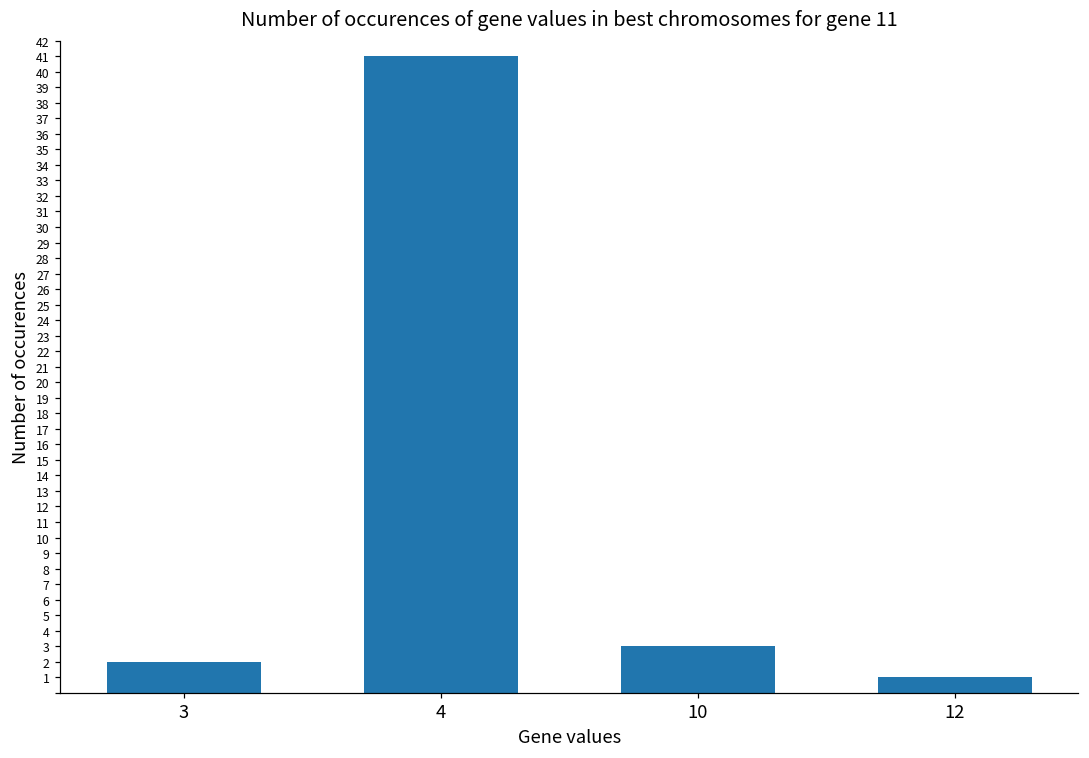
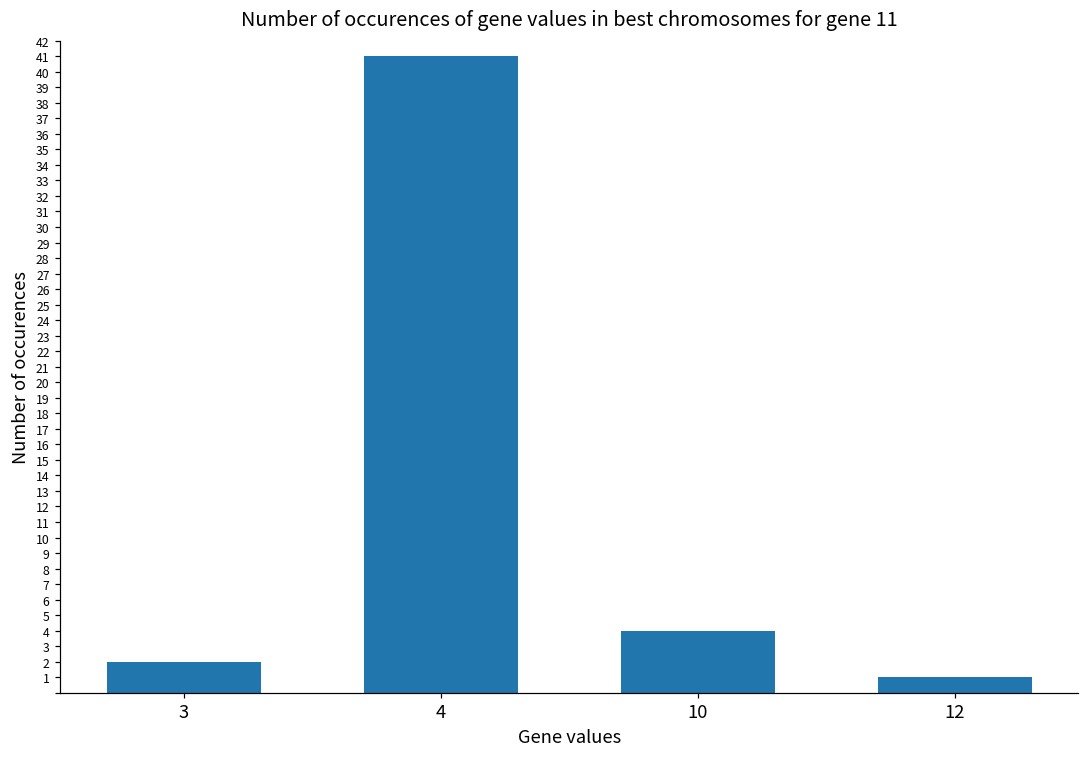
  {
    "3": 2,
    "4": 41,
-   "10": 3,
+   "10": 4,
    "12": 1
  }
